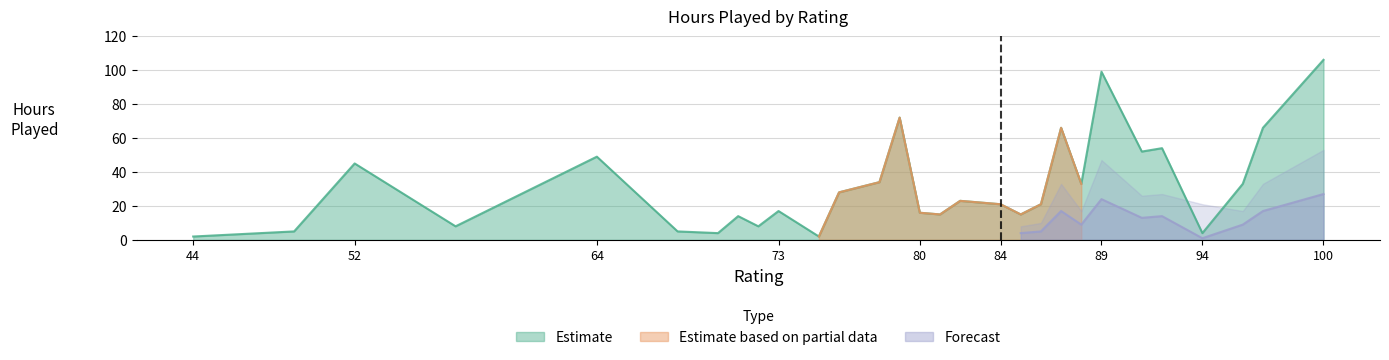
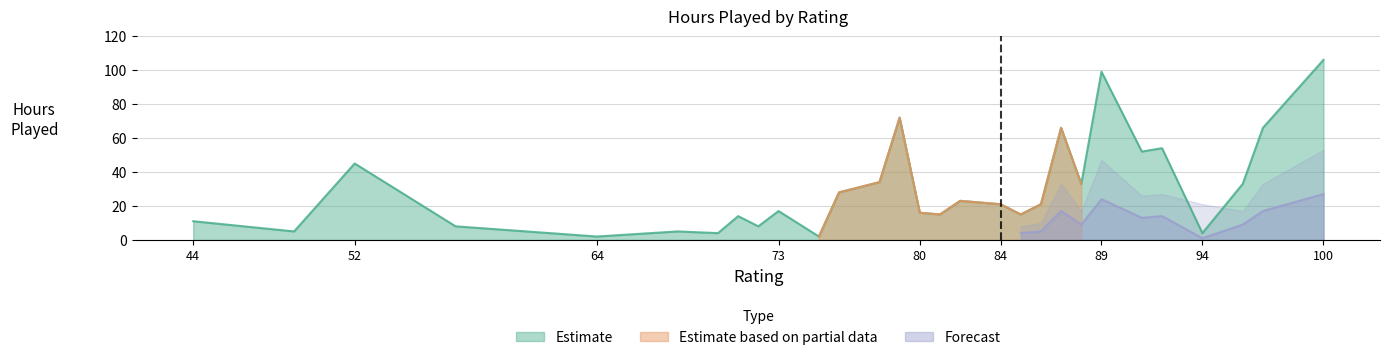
  {
    "Estimate": {
-     "44": 2,
-     "64": 49,
+     "44": 11,
+     "64": 2,
      "89": 99,
      "94": 4,
      "100": 106
    }
  }
